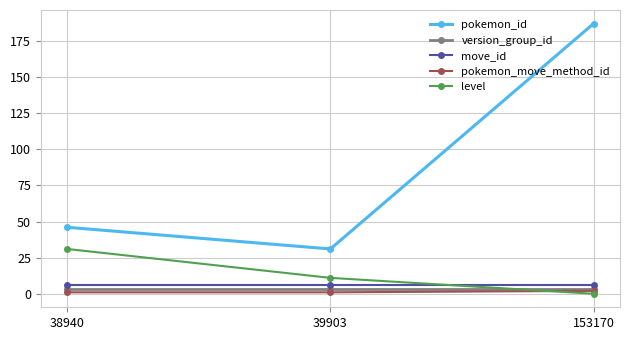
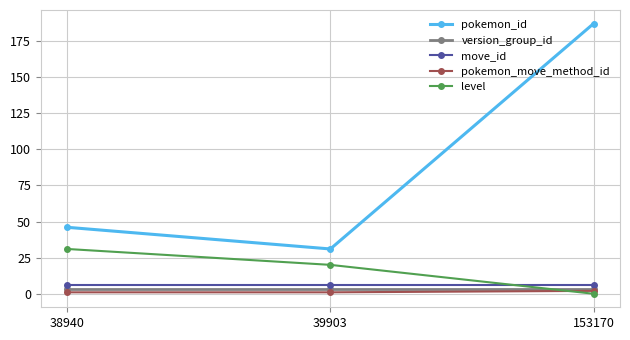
  {
    "pokemon_id": {
      "38940": 46,
      "39903": 31,
      "153170": 187
    },
    "version_group_id": {
      "38940": 3,
      "39903": 3
    },
    "move_id": {
      "38940": 6,
      "39903": 6,
      "153170": 6
    },
    "pokemon_move_method_id": {
      "38940": 1,
      "39903": 1
    },
    "level": {
      "38940": 31,
-     "39903": 11,
+     "39903": 20,
      "153170": 0
    }
  }
